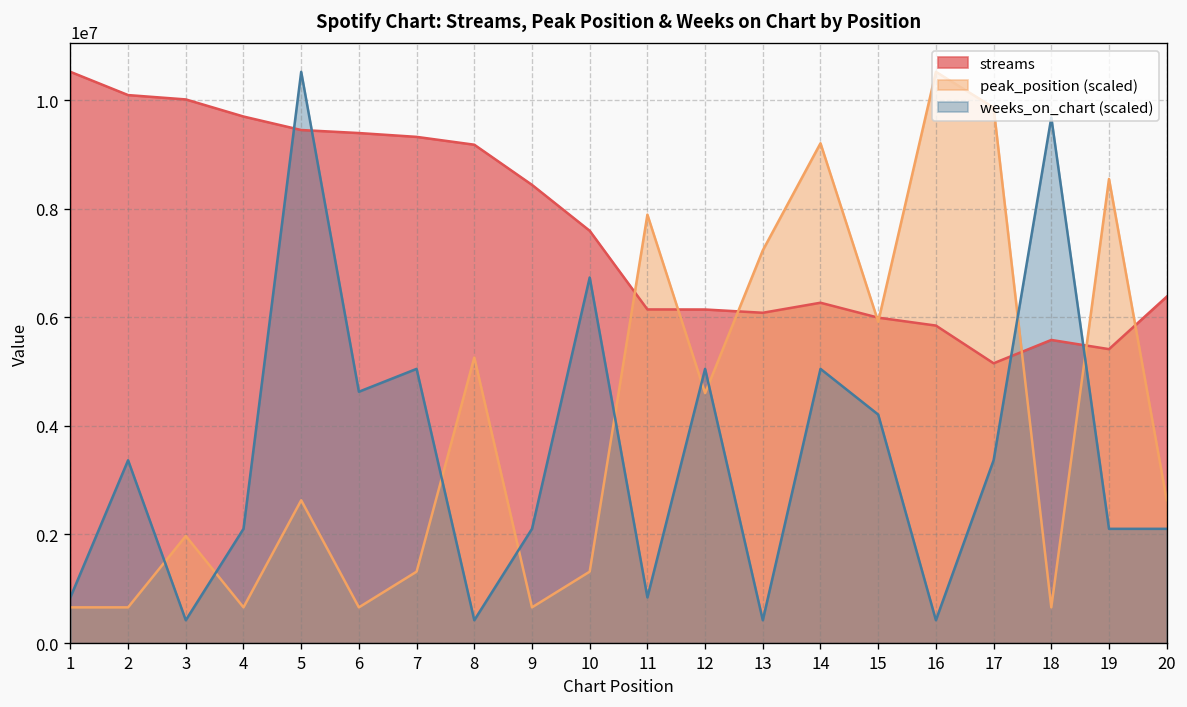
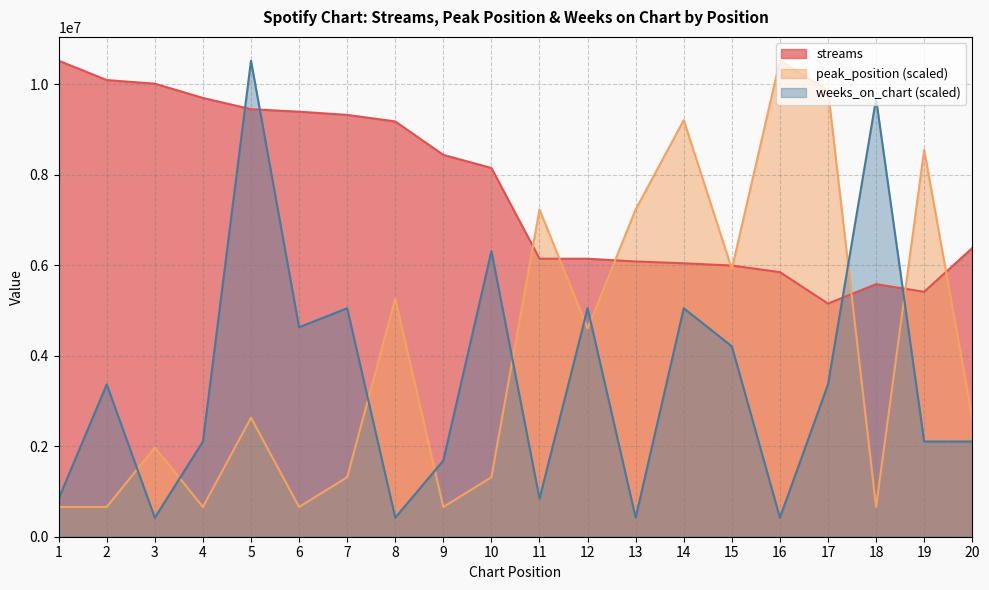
  {
    "streams": {
      "1": 10500000,
      "2": 10100000,
      "3": 10000000,
      "4": 9700000,
      "5": 9400000,
      "6": 9400000,
      "7": 9300000,
      "8": 9200000,
      "9": 8400000,
-     "10": 7600000,
+     "10": 8200000,
      "11": 6100000,
      "12": 6100000,
      "13": 6100000,
-     "14": 6300000,
+     "14": 6000000,
      "15": 6000000,
      "16": 5800000,
      "17": 5200000,
      "18": 5600000,
      "19": 5400000,
      "20": 6400000
    },
    "peak_position (scaled)": {
      "1": 700000,
      "2": 700000,
      "3": 2000000,
      "4": 700000,
      "5": 2600000,
      "6": 700000,
      "7": 1300000,
      "8": 5300000,
      "9": 700000,
      "10": 1300000,
-     "11": 7900000,
+     "11": 7200000,
      "12": 4600000,
      "13": 7200000,
      "14": 9200000,
      "15": 5900000,
      "18": 700000,
      "19": 8500000,
      "20": 2600000
    },
    "weeks_on_chart (scaled)": {
      "1": 800000,
      "2": 3400000,
      "3": 400000,
      "4": 2100000,
      "5": 10500000,
      "6": 4600000,
      "7": 5100000,
      "8": 400000,
-     "9": 2100000,
-     "10": 6700000,
+     "9": 1700000,
+     "10": 6300000,
      "11": 800000,
      "12": 5100000,
      "13": 400000,
      "14": 5100000,
      "15": 4200000,
      "16": 400000,
      "17": 3400000,
      "19": 2100000,
      "20": 2100000
    }
  }
